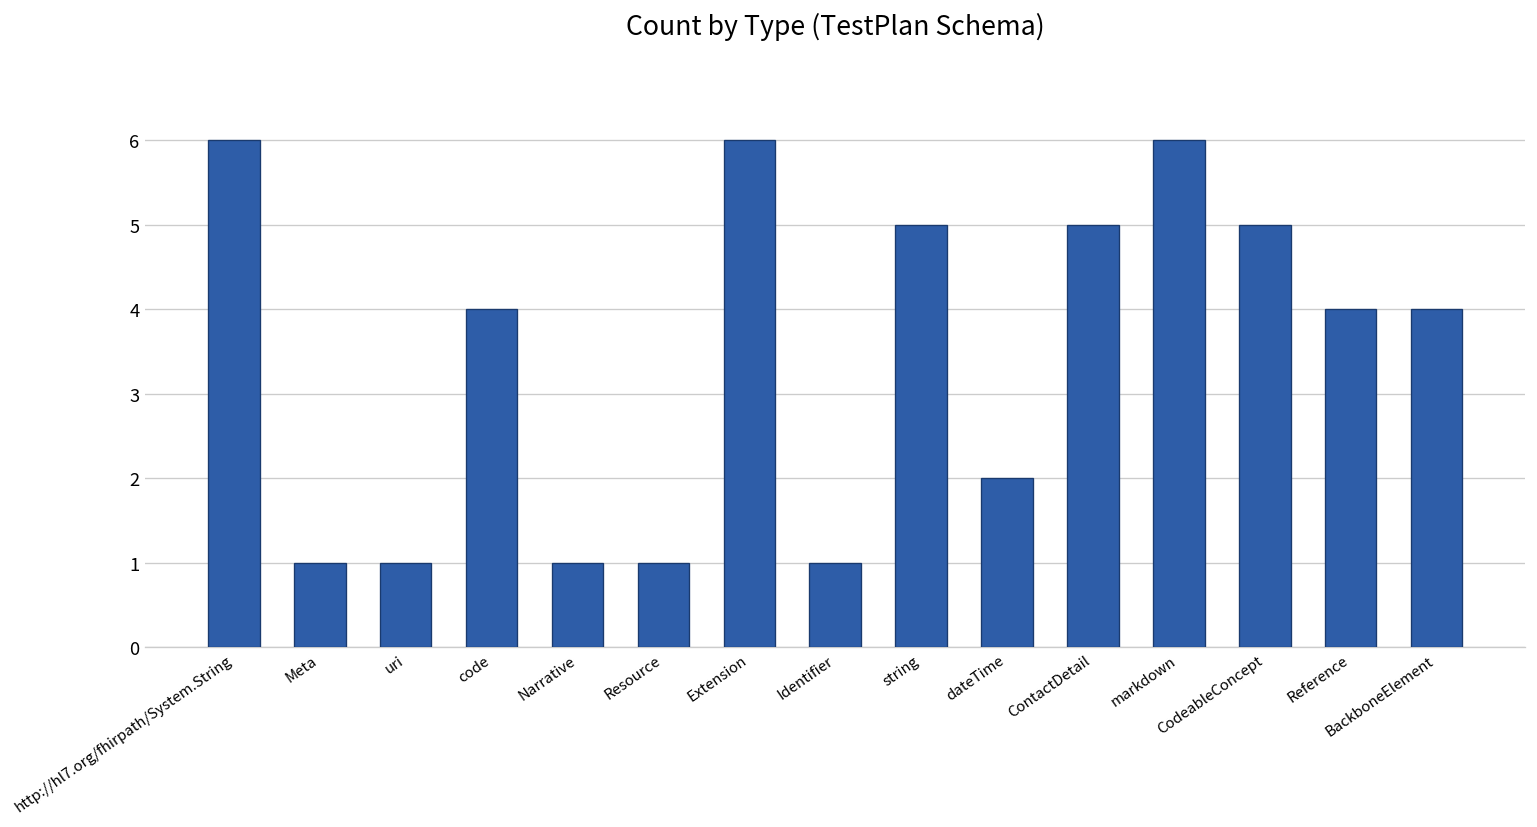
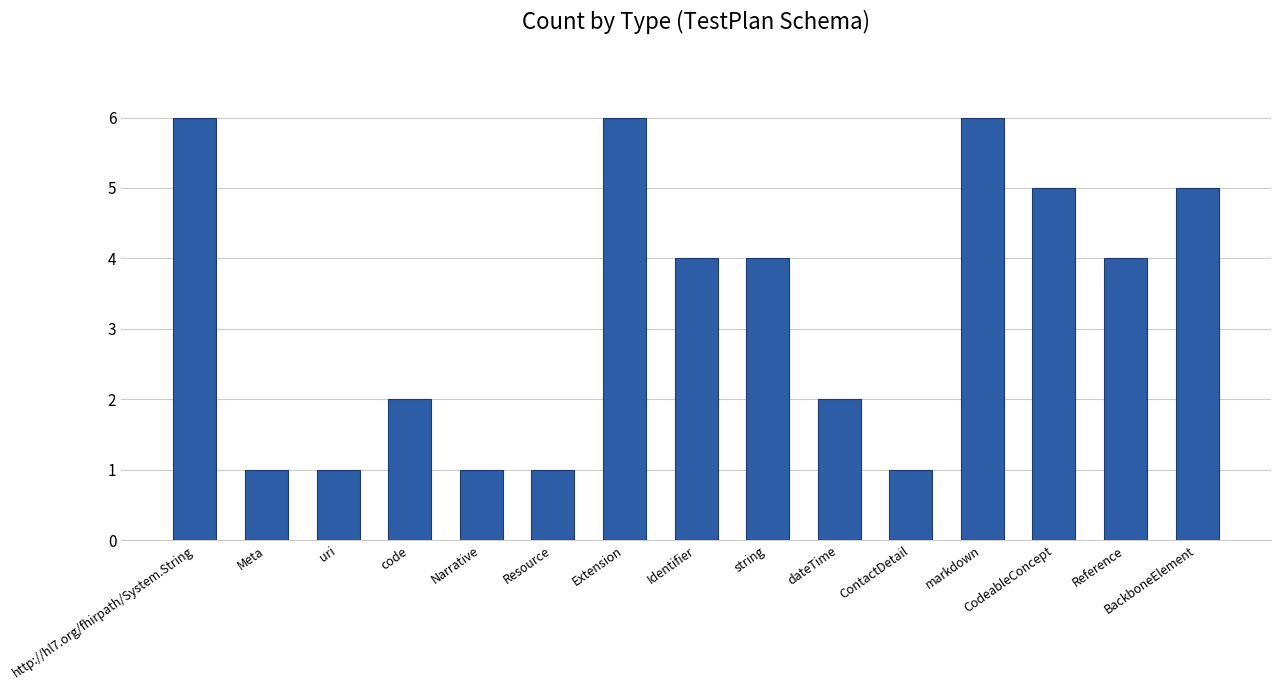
  {
    "http://hl7.org/fhirpath/System.String": 6,
    "Meta": 1,
    "uri": 1,
-   "code": 4,
+   "code": 2,
    "Narrative": 1,
    "Resource": 1,
    "Extension": 6,
-   "Identifier": 1,
-   "string": 5,
+   "Identifier": 4,
+   "string": 4,
    "dateTime": 2,
-   "ContactDetail": 5,
+   "ContactDetail": 1,
    "markdown": 6,
    "CodeableConcept": 5,
    "Reference": 4,
-   "BackboneElement": 4
+   "BackboneElement": 5
  }
